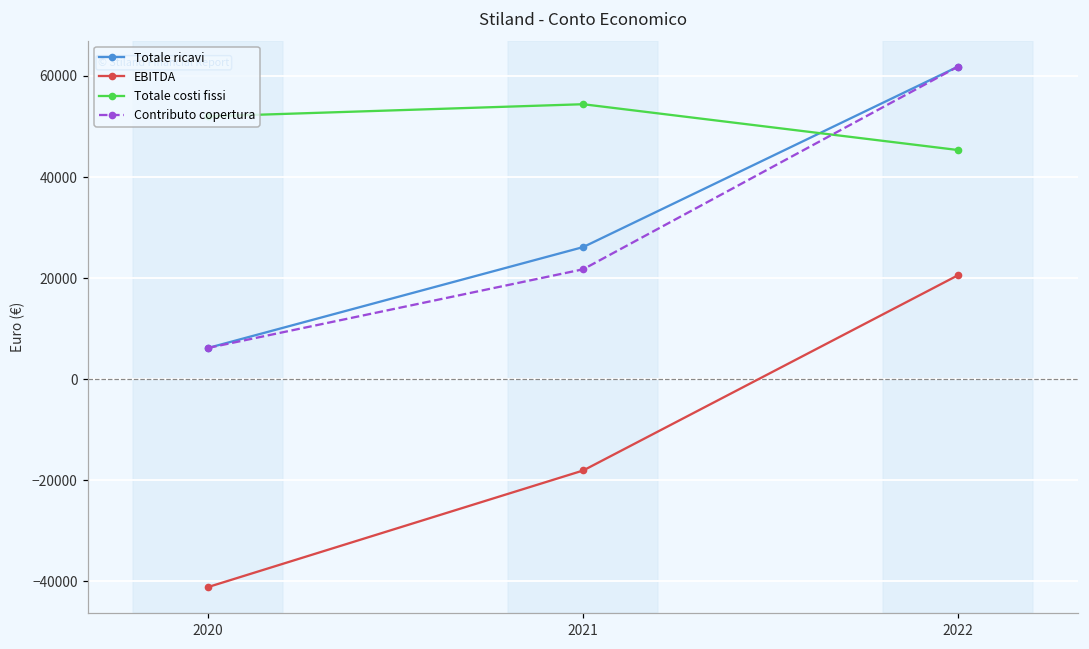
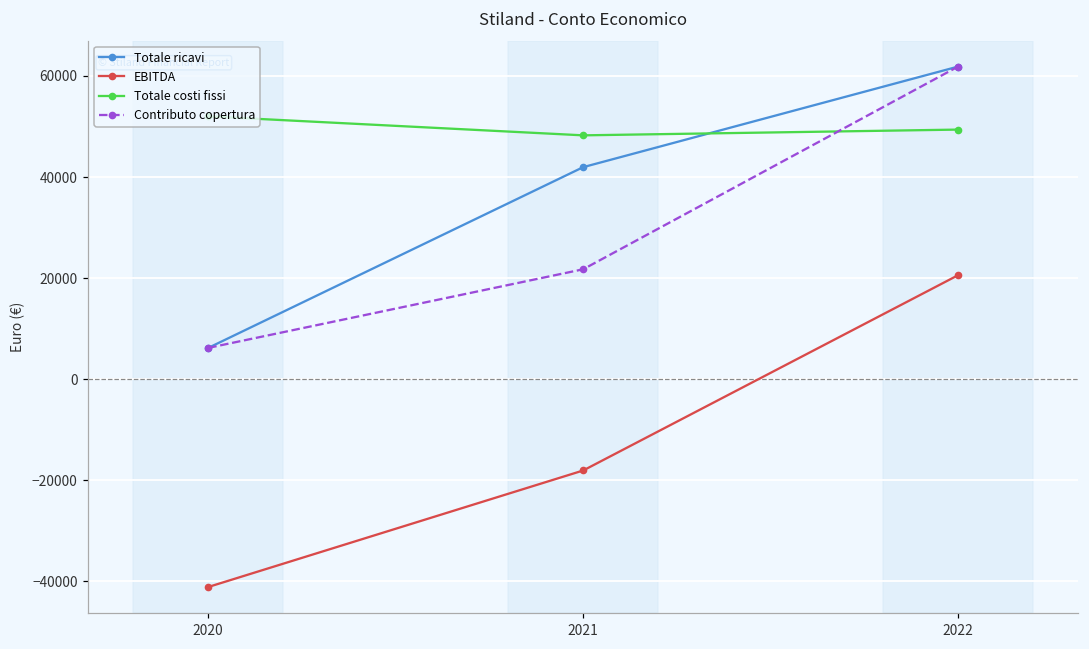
  {
    "Totale ricavi": {
-     "2021": 26000
+     "2021": 42000
    },
    "EBITDA": {
      "2020": -41000,
      "2021": -18000,
      "2022": 21000
    },
    "Totale costi fissi": {
-     "2021": 54000,
-     "2022": 45000
+     "2021": 48000,
+     "2022": 49000
    },
    "Contributo copertura": {
      "2021": 22000
    }
  }
